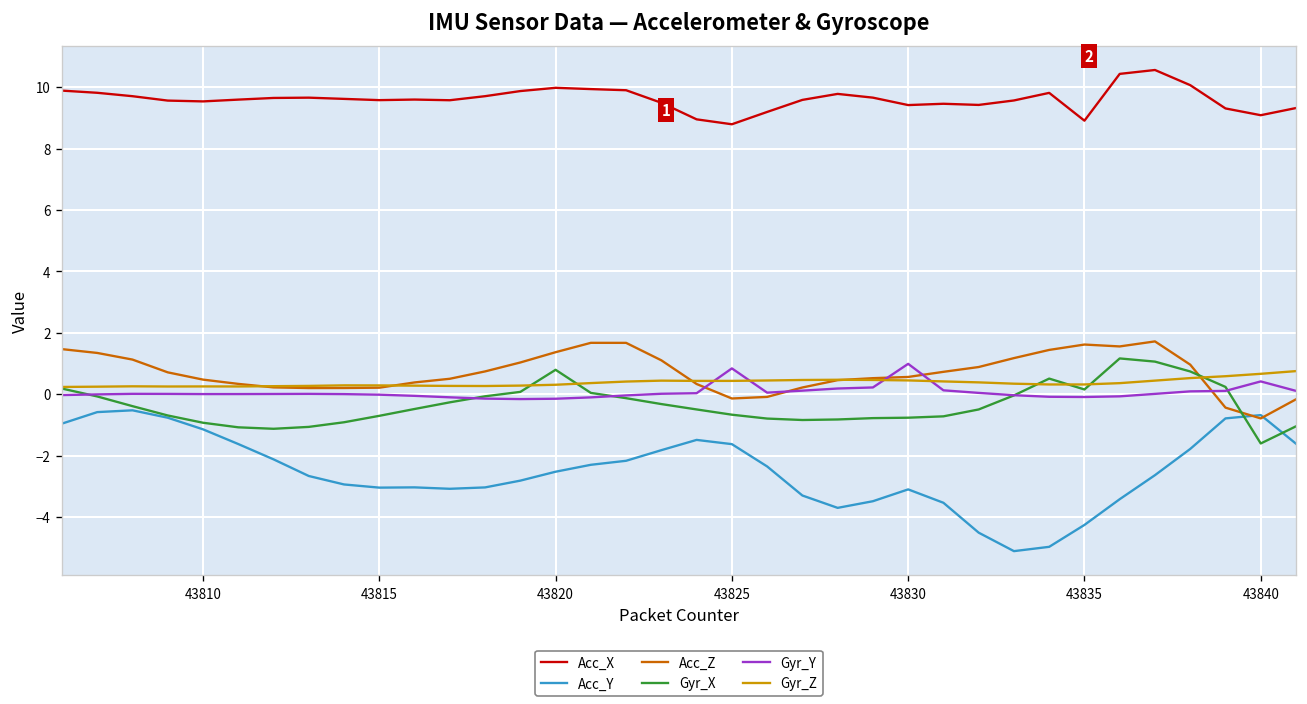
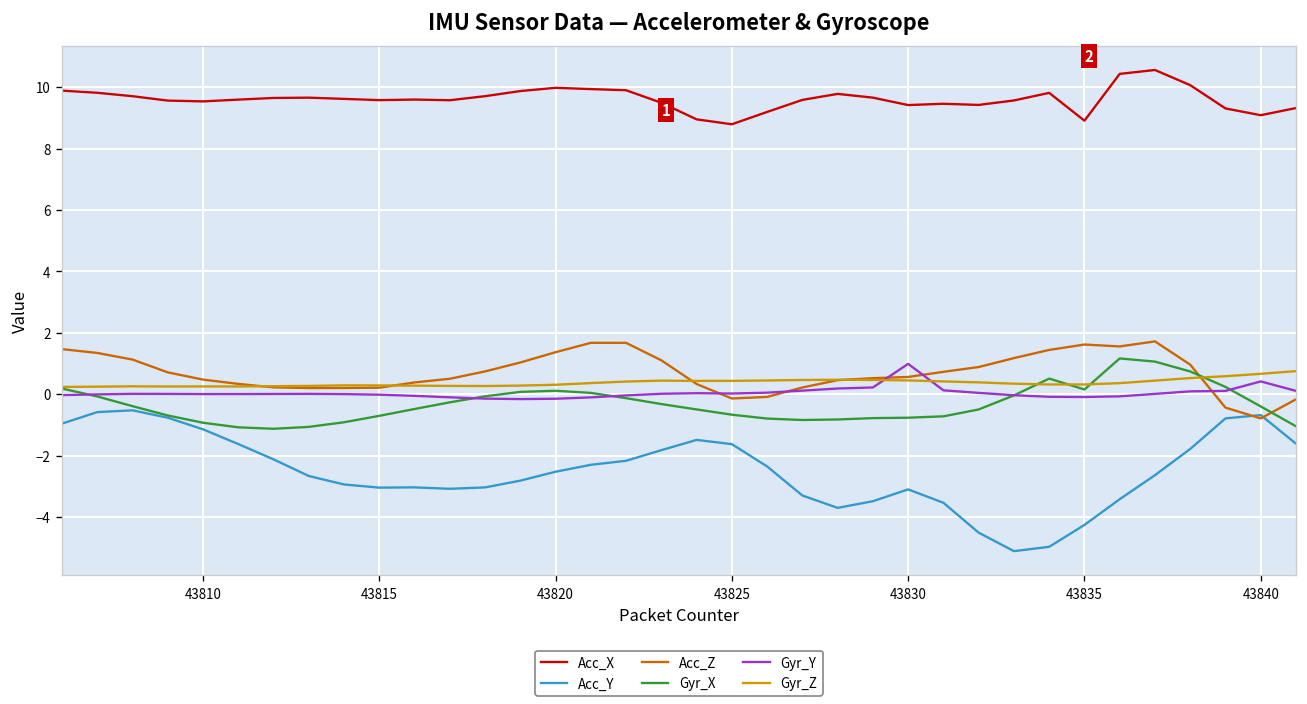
  {
    "Acc_X": {
      "43810": 9.5,
      "43815": 9.6,
      "43820": 10.0,
      "43825": 8.8,
      "43830": 9.4,
      "43835": 8.9,
      "43840": 9.1
    },
    "Acc_Y": {
      "43810": -1.1,
      "43815": -3.0,
      "43820": -2.5,
      "43825": -1.6,
      "43830": -3.1,
      "43835": -4.3,
      "43840": -0.7
    },
    "Gyr_X": {
      "43810": -0.9,
      "43815": -0.7,
-     "43820": 0.8,
+     "43820": 0.1,
      "43825": -0.7,
      "43830": -0.8,
      "43835": 0.2,
-     "43840": -1.6
+     "43840": -0.4
    },
    "Gyr_Y": {
      "43810": 0.0,
      "43815": 0.0,
      "43820": -0.1,
-     "43825": 0.8,
+     "43825": 0.0,
      "43830": 1.0,
      "43835": -0.1,
      "43840": 0.4
    }
  }
